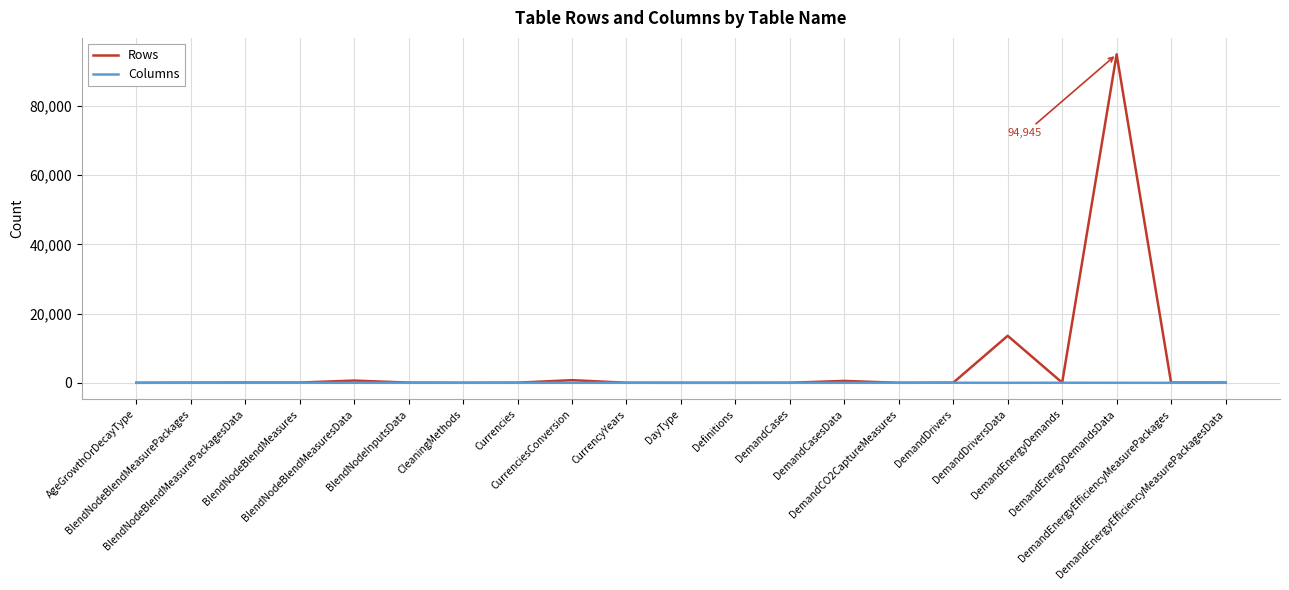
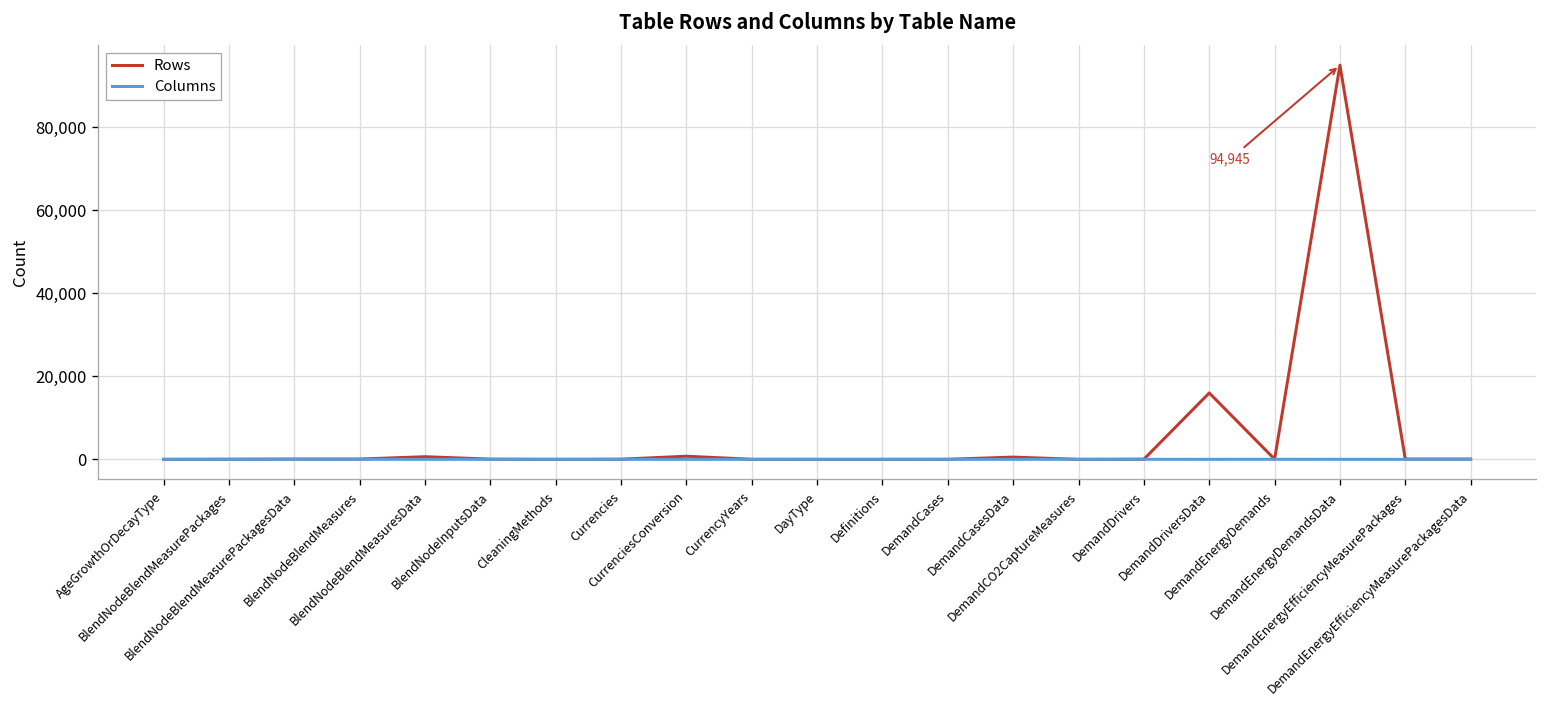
  {
    "Rows": {
      "CurrenciesConversion": "1,000",
-     "DemandDriversData": "14,000"
+     "DemandDriversData": "16,000"
    },
    "Columns": {
      "CurrenciesConversion": "0",
      "DemandDriversData": "0",
      "DemandEnergyDemandsData": "0"
    }
  }
